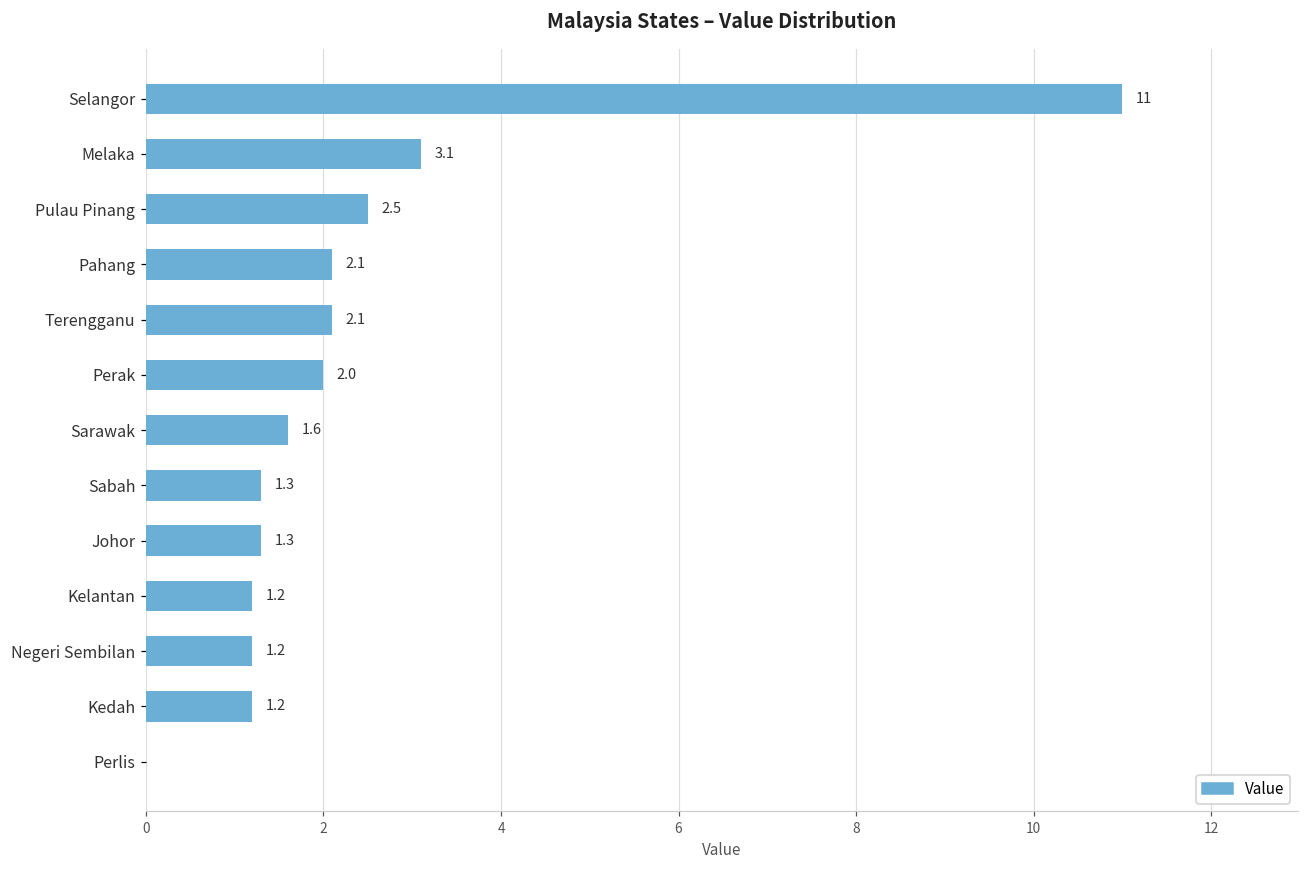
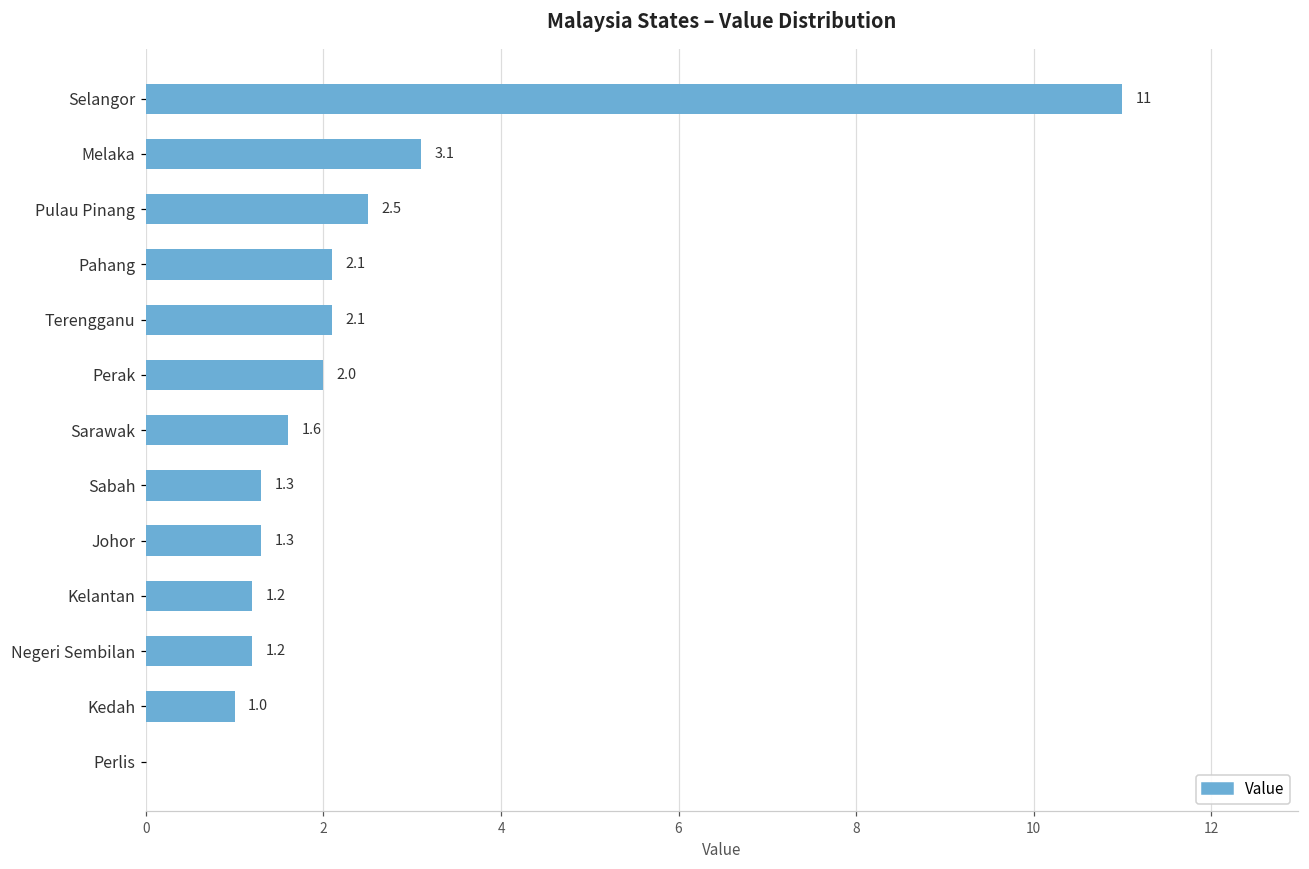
  {
    "Selangor": 11,
    "Melaka": 3.1,
    "Pulau Pinang": 2.5,
    "Pahang": 2.1,
    "Terengganu": 2.1,
    "Perak": 2.0,
    "Sarawak": 1.6,
    "Sabah": 1.3,
    "Johor": 1.3,
    "Kelantan": 1.2,
    "Negeri Sembilan": 1.2,
-   "Kedah": 1.2
+   "Kedah": 1.0
  }
